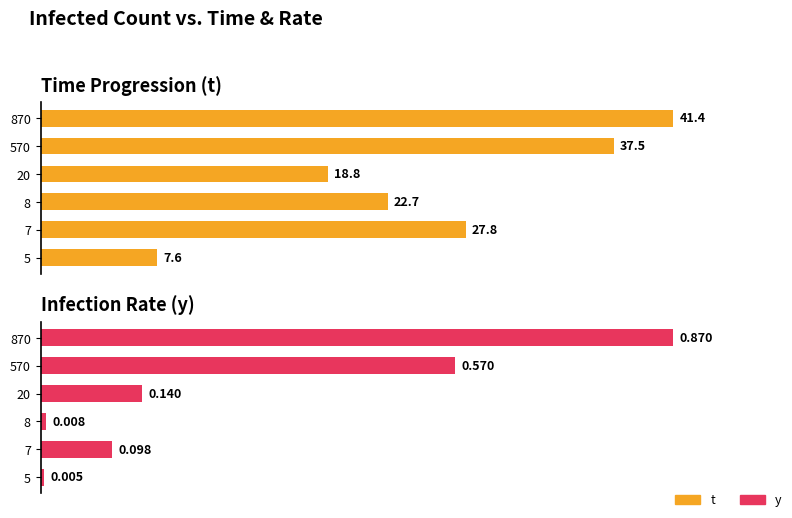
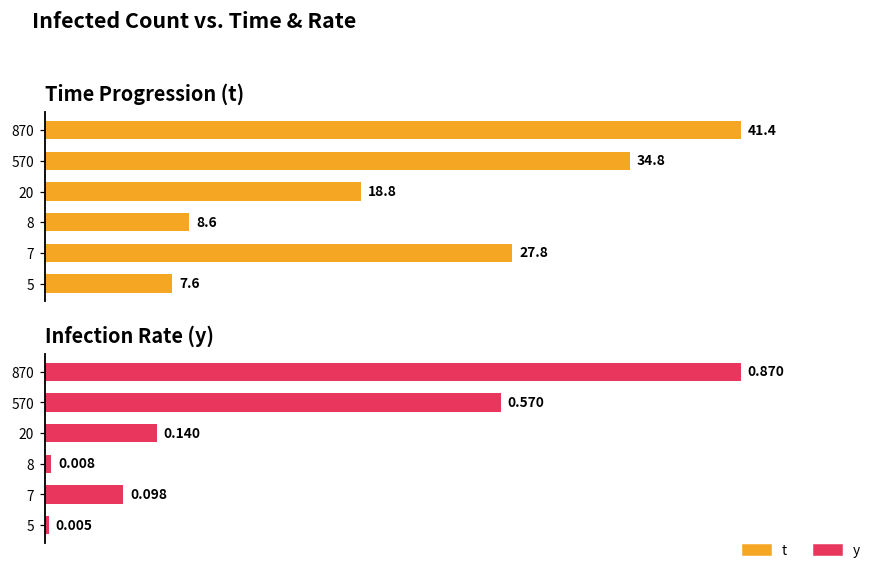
  {
    "Time Progression (t)": {
-     "570": 37.5,
-     "8": 22.7
+     "570": 34.8,
+     "8": 8.6
    }
  }
